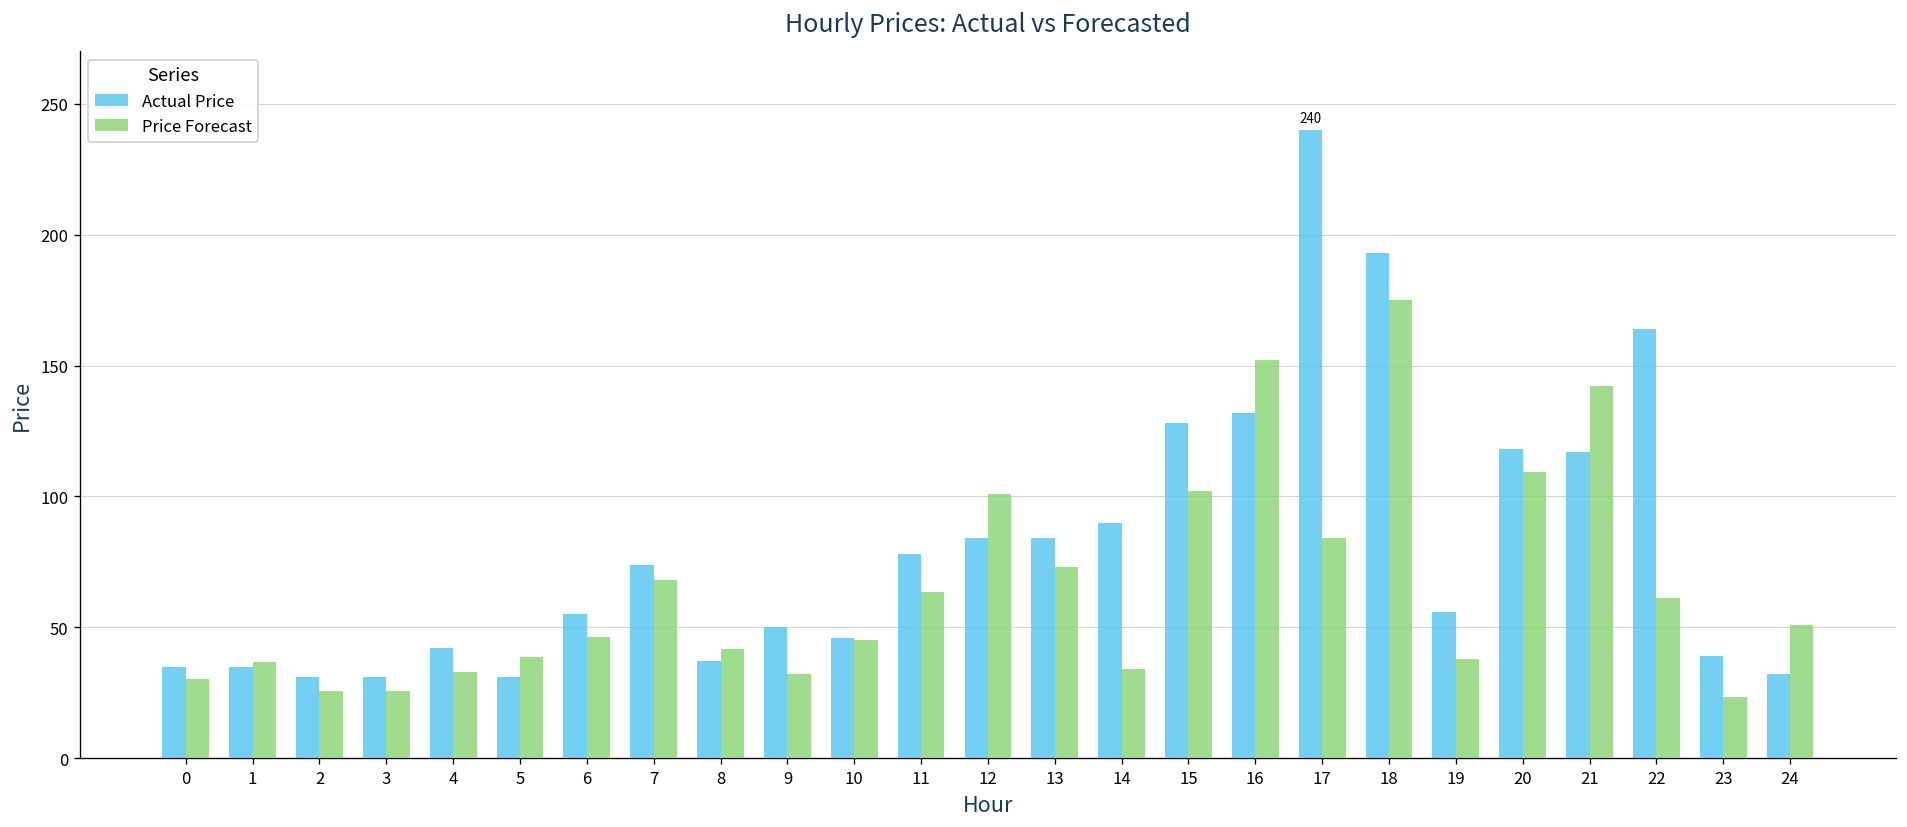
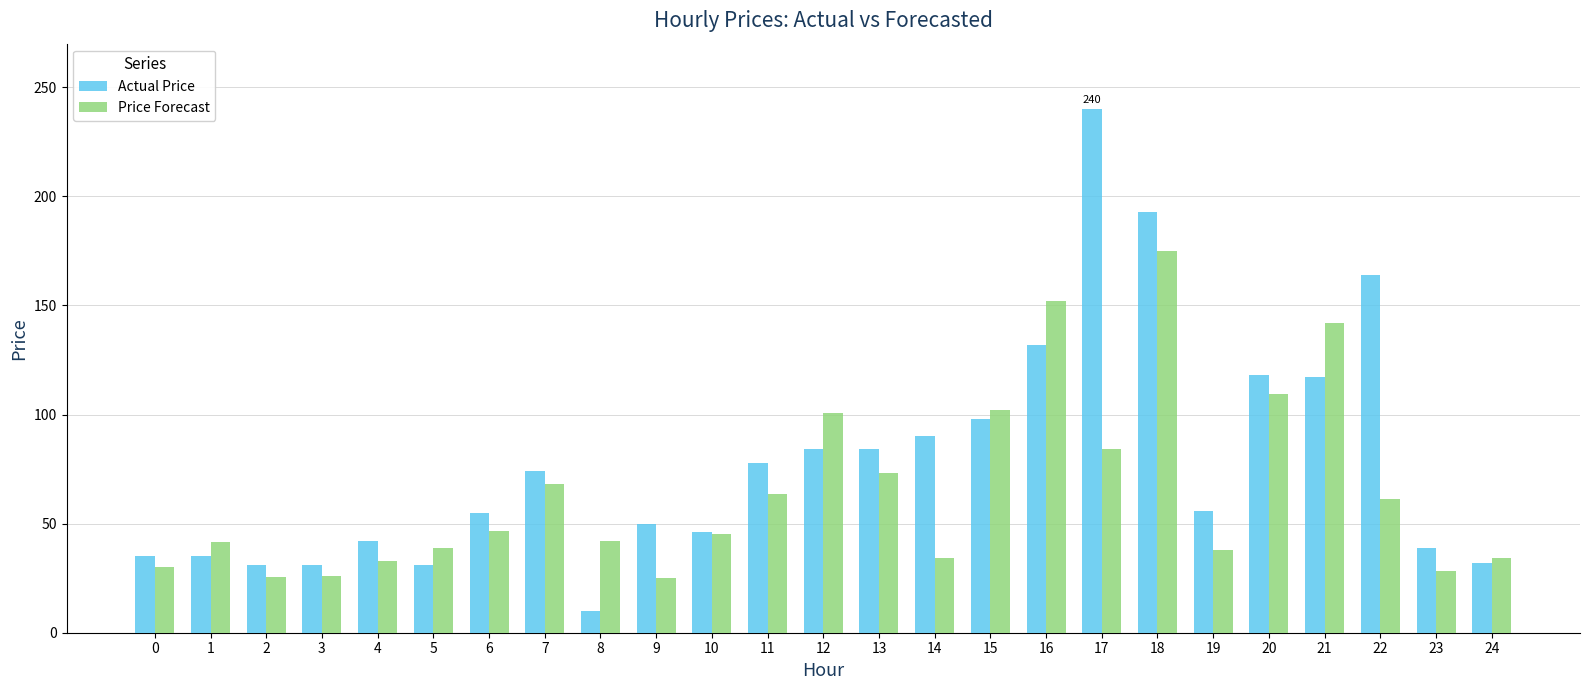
  {
    "Actual Price": {
      "0": 35,
      "1": 35,
      "2": 31,
      "3": 31,
      "4": 42,
      "5": 31,
      "6": 55,
      "7": 74,
-     "8": 37,
+     "8": 10,
      "9": 50,
      "10": 46,
      "11": 78,
      "12": 84,
      "13": 84,
      "14": 90,
-     "15": 128,
+     "15": 98,
      "16": 132,
      "18": 193,
      "19": 56,
      "20": 118,
      "21": 117,
      "22": 164,
      "23": 39,
      "24": 32
    },
    "Price Forecast": {
      "0": 30,
-     "1": 37,
+     "1": 41,
      "2": 26,
      "3": 26,
      "4": 33,
      "5": 39,
      "6": 47,
      "7": 68,
      "8": 42,
-     "9": 32,
+     "9": 25,
      "10": 45,
      "11": 64,
      "12": 101,
      "13": 73,
      "14": 34,
      "15": 102,
      "16": 152,
      "17": 84,
      "18": 175,
      "19": 38,
      "20": 109,
      "21": 142,
      "22": 61,
-     "23": 23,
-     "24": 51
+     "23": 28,
+     "24": 34
    }
  }
